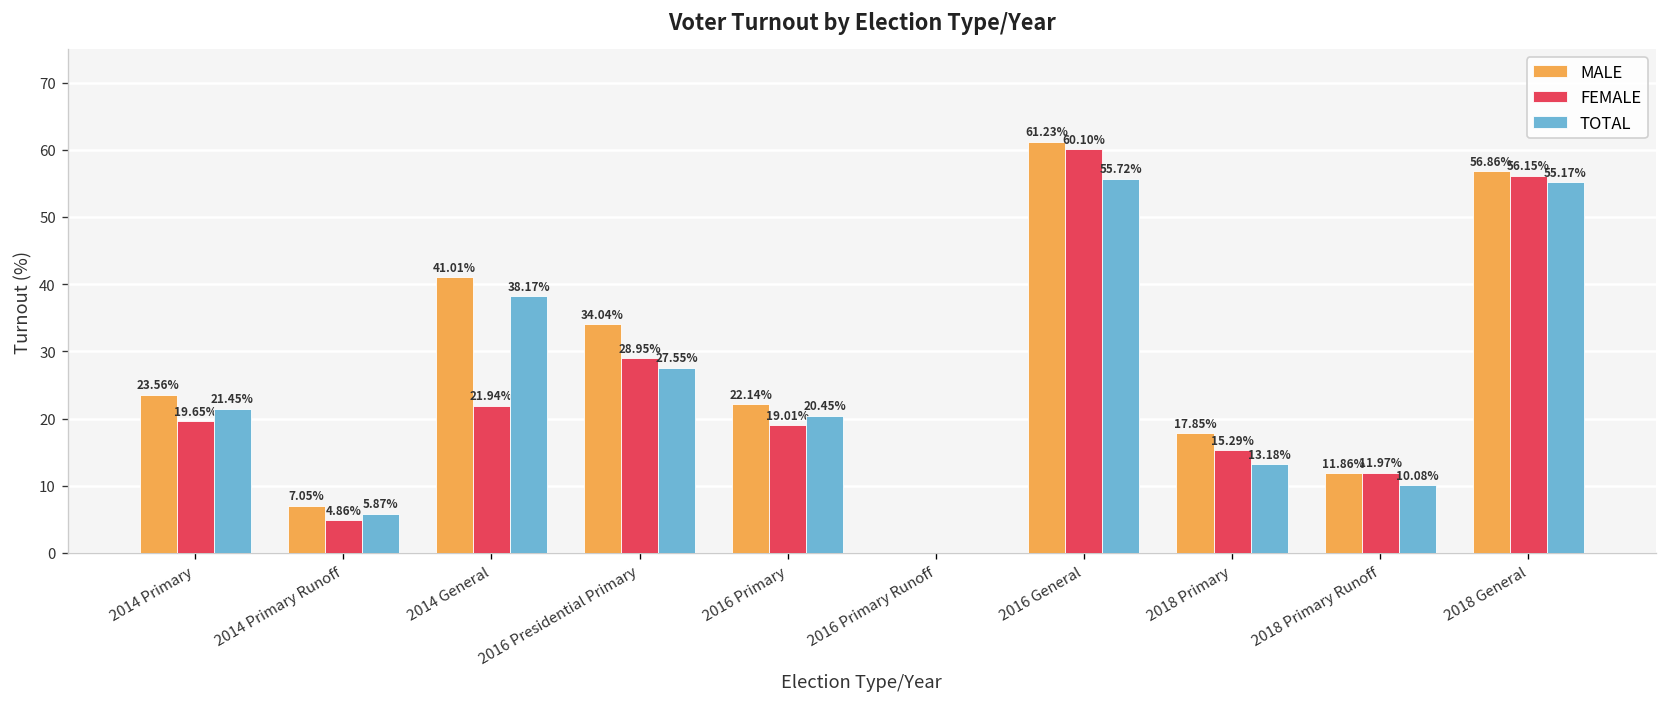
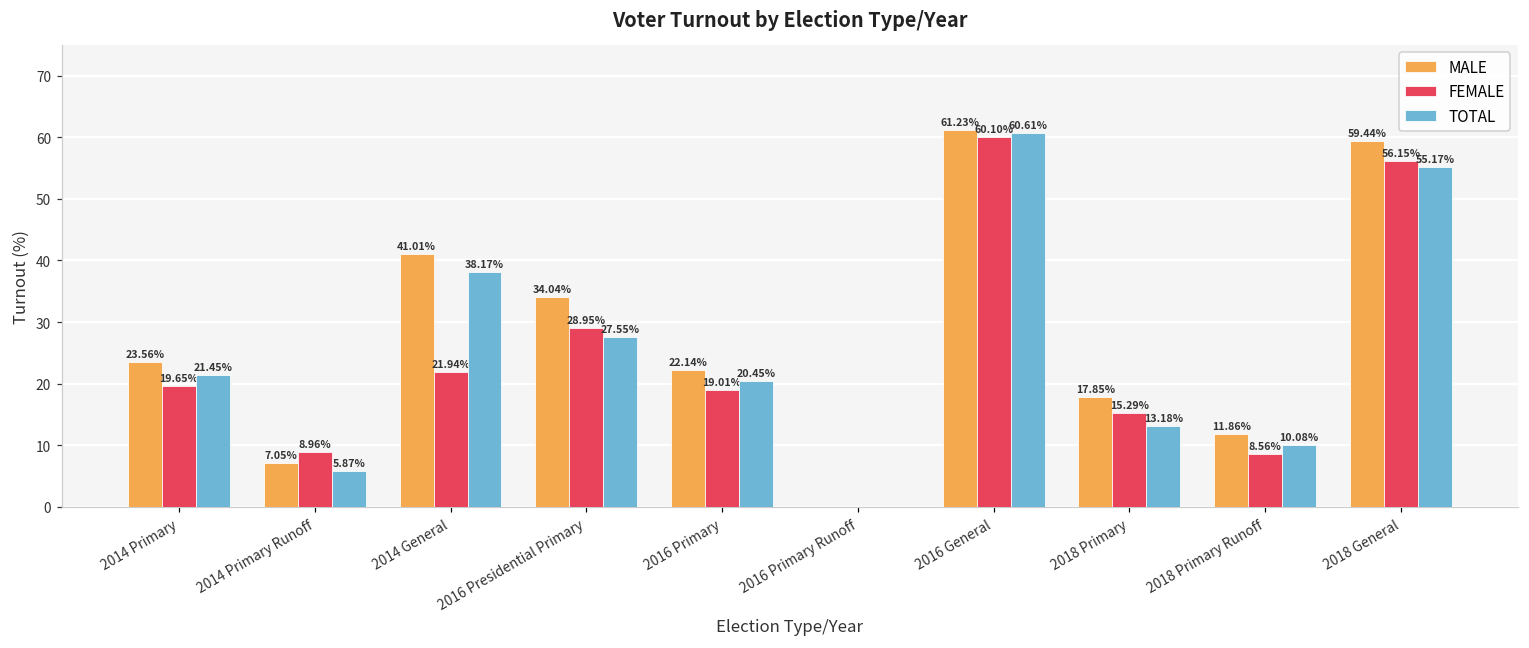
  {
    "MALE": {
      "2014 Primary": "23.56%",
      "2014 Primary Runoff": "7.05%",
      "2014 General": "41.01%",
      "2016 Presidential Primary": "34.04%",
      "2016 Primary": "22.14%",
      "2016 General": "61.23%",
      "2018 Primary": "17.85%",
      "2018 Primary Runoff": "11.86%",
-     "2018 General": "56.86%"
+     "2018 General": "59.44%"
    },
    "FEMALE": {
      "2014 Primary": "19.65%",
-     "2014 Primary Runoff": "4.86%",
+     "2014 Primary Runoff": "8.96%",
      "2014 General": "21.94%",
      "2016 Presidential Primary": "28.95%",
      "2016 Primary": "19.01%",
      "2016 General": "60.10%",
      "2018 Primary": "15.29%",
-     "2018 Primary Runoff": "11.97%",
+     "2018 Primary Runoff": "8.56%",
      "2018 General": "56.15%"
    },
    "TOTAL": {
      "2014 Primary": "21.45%",
      "2014 Primary Runoff": "5.87%",
      "2014 General": "38.17%",
      "2016 Presidential Primary": "27.55%",
      "2016 Primary": "20.45%",
-     "2016 General": "55.72%",
+     "2016 General": "60.61%",
      "2018 Primary": "13.18%",
      "2018 Primary Runoff": "10.08%",
      "2018 General": "55.17%"
    }
  }
